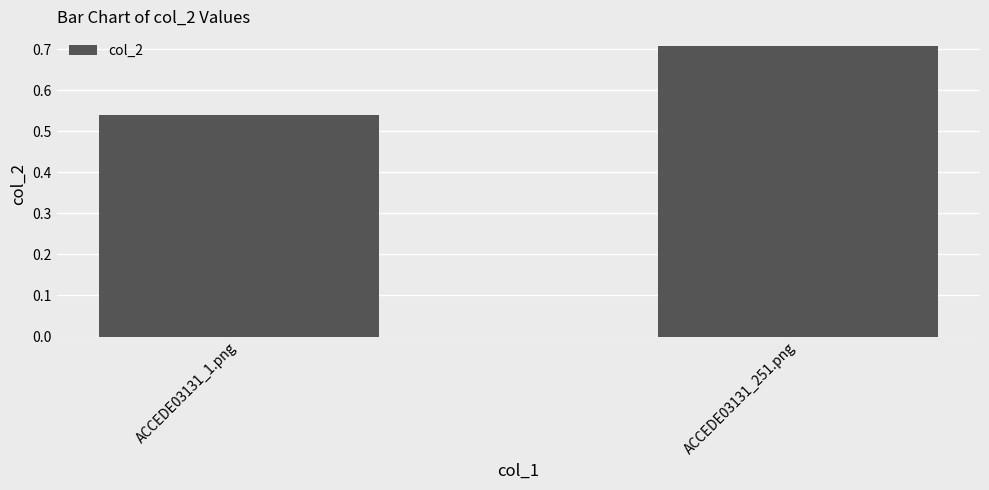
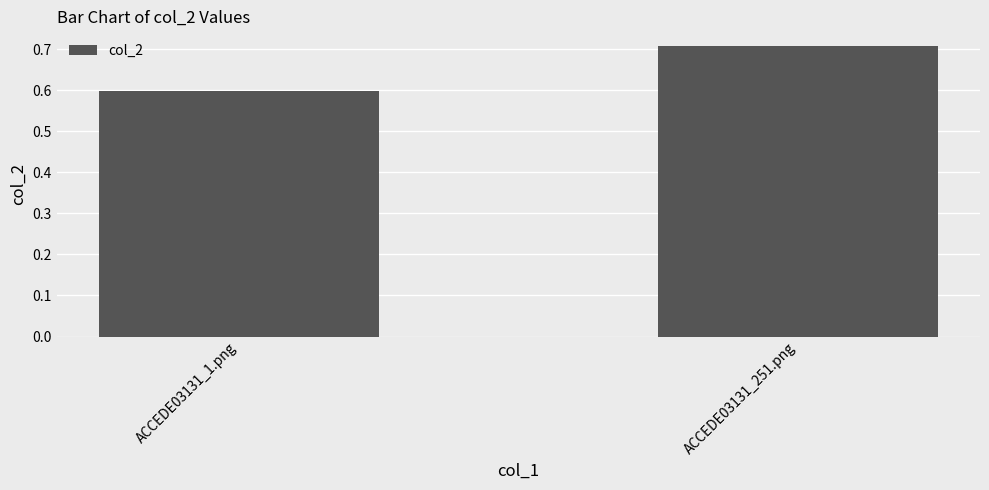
  {
-   "ACCEDE03131_1.png": 0.54,
+   "ACCEDE03131_1.png": 0.60,
    "ACCEDE03131_251.png": 0.71
  }
